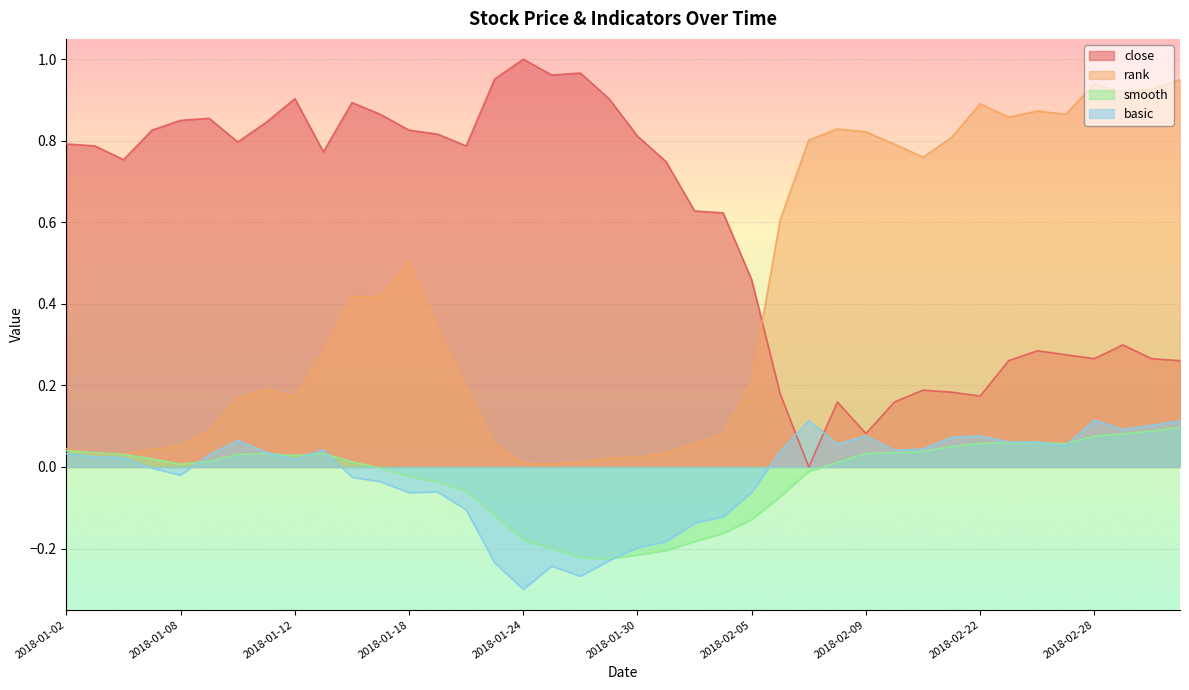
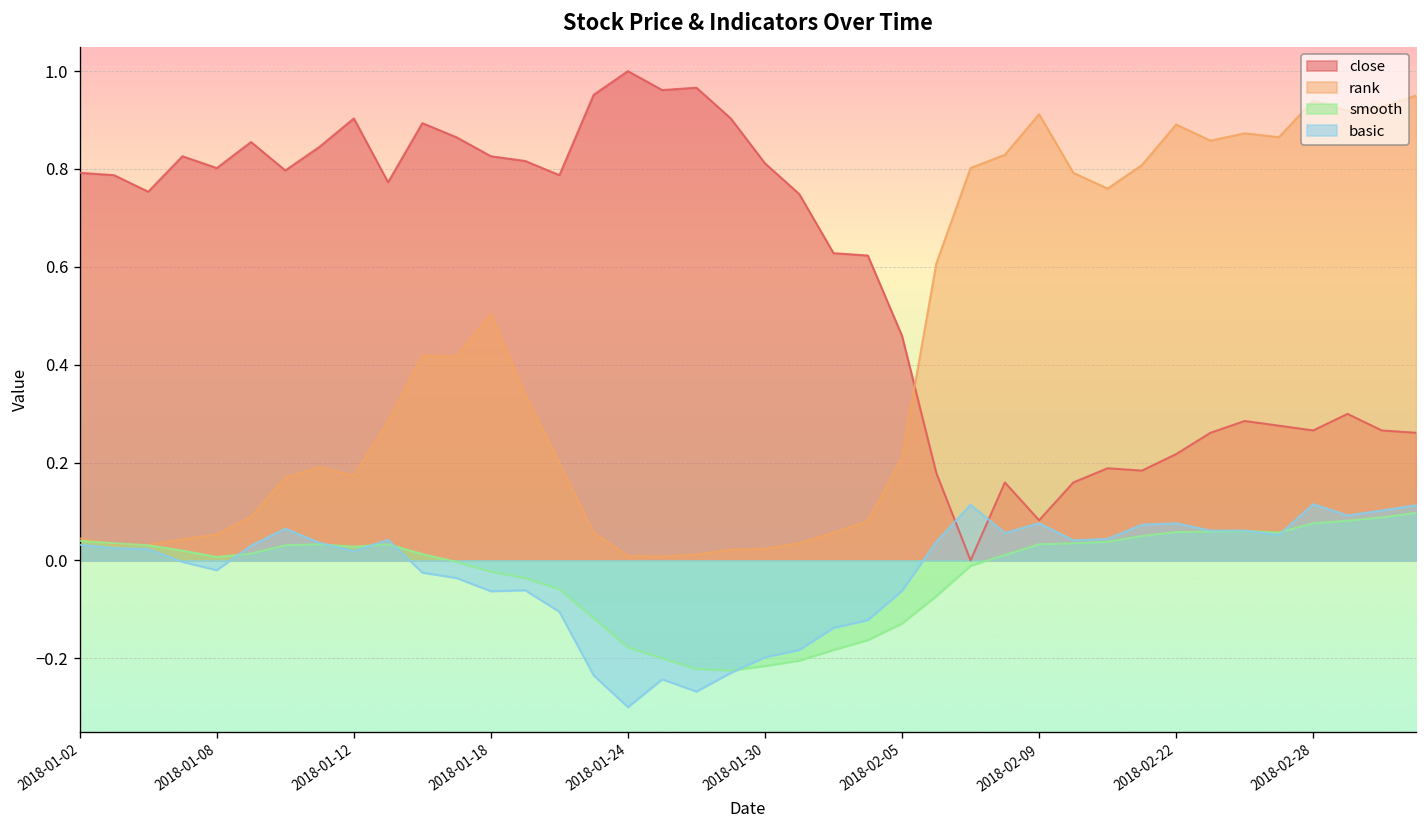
  {
    "close": {
      "2018-01-02": 0.79,
-     "2018-01-08": 0.85,
+     "2018-01-08": 0.80,
      "2018-01-12": 0.90,
      "2018-01-18": 0.83,
      "2018-01-24": 1.00,
      "2018-01-30": 0.81,
      "2018-02-05": 0.46,
-     "2018-02-22": 0.17,
+     "2018-02-22": 0.22,
      "2018-02-28": 0.27
    },
    "rank": {
      "2018-01-08": 0.05,
      "2018-01-12": 0.17,
      "2018-01-18": 0.50,
      "2018-01-24": 0.01,
      "2018-01-30": 0.02,
      "2018-02-05": 0.21,
-     "2018-02-09": 0.82,
+     "2018-02-09": 0.91,
      "2018-02-22": 0.89
    }
  }
